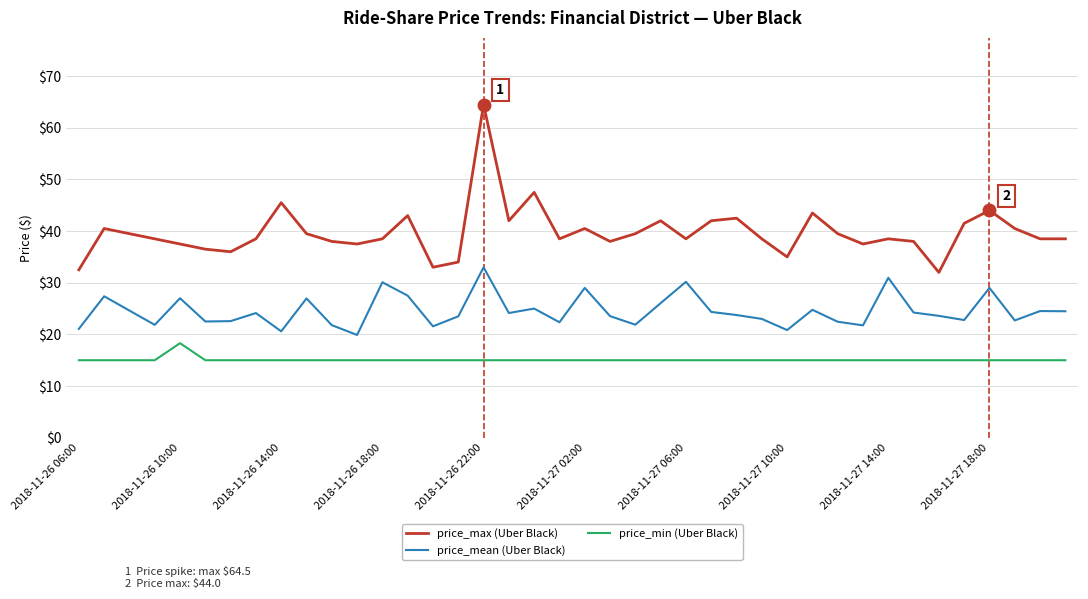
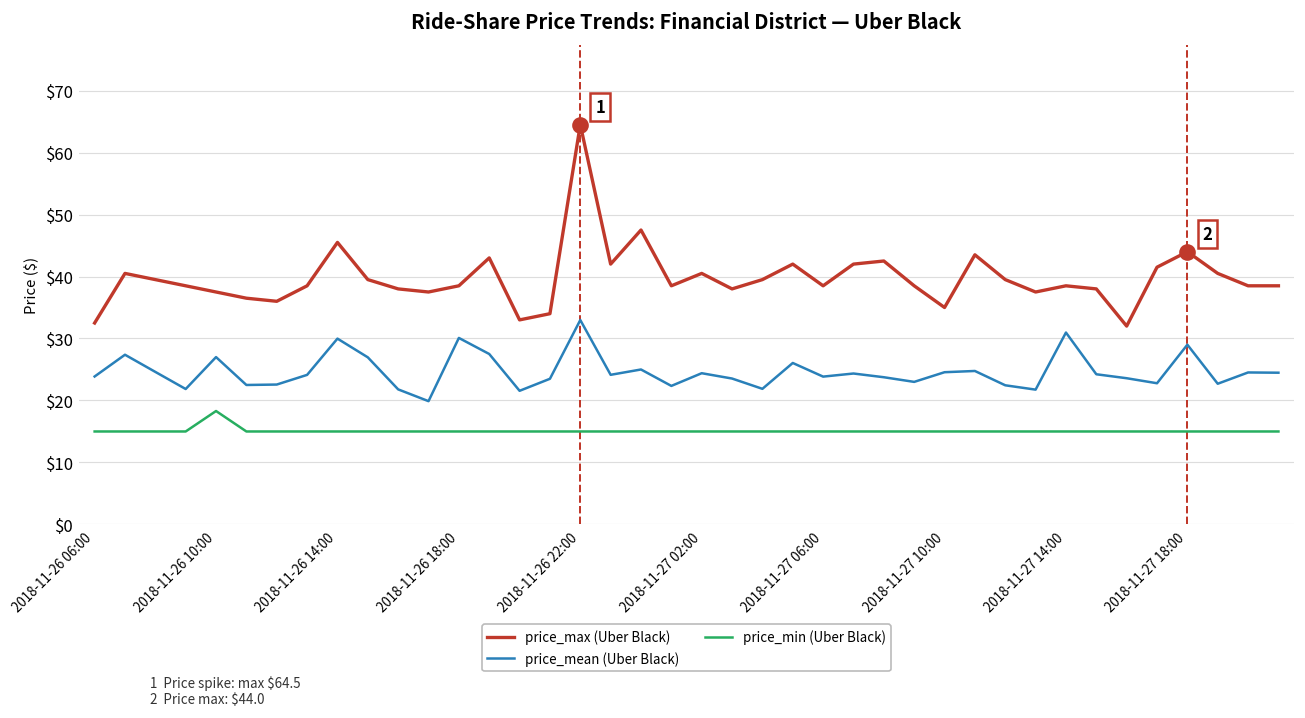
  {
    "price_mean (Uber Black)": {
-     "2018-11-26 06:00": "$21",
+     "2018-11-26 06:00": "$24",
      "2018-11-26 10:00": "$27",
-     "2018-11-26 14:00": "$21",
+     "2018-11-26 14:00": "$30",
      "2018-11-26 18:00": "$30",
      "2018-11-26 22:00": "$33",
-     "2018-11-27 02:00": "$29",
-     "2018-11-27 06:00": "$30",
-     "2018-11-27 10:00": "$21",
+     "2018-11-27 02:00": "$24",
+     "2018-11-27 06:00": "$24",
+     "2018-11-27 10:00": "$25",
      "2018-11-27 14:00": "$31",
      "2018-11-27 18:00": "$29"
    },
    "price_min (Uber Black)": {
      "2018-11-26 06:00": "$15",
      "2018-11-26 10:00": "$18",
      "2018-11-26 14:00": "$15",
      "2018-11-26 18:00": "$15",
      "2018-11-26 22:00": "$15",
      "2018-11-27 02:00": "$15",
      "2018-11-27 06:00": "$15",
      "2018-11-27 10:00": "$15",
      "2018-11-27 14:00": "$15",
      "2018-11-27 18:00": "$15"
    }
  }
